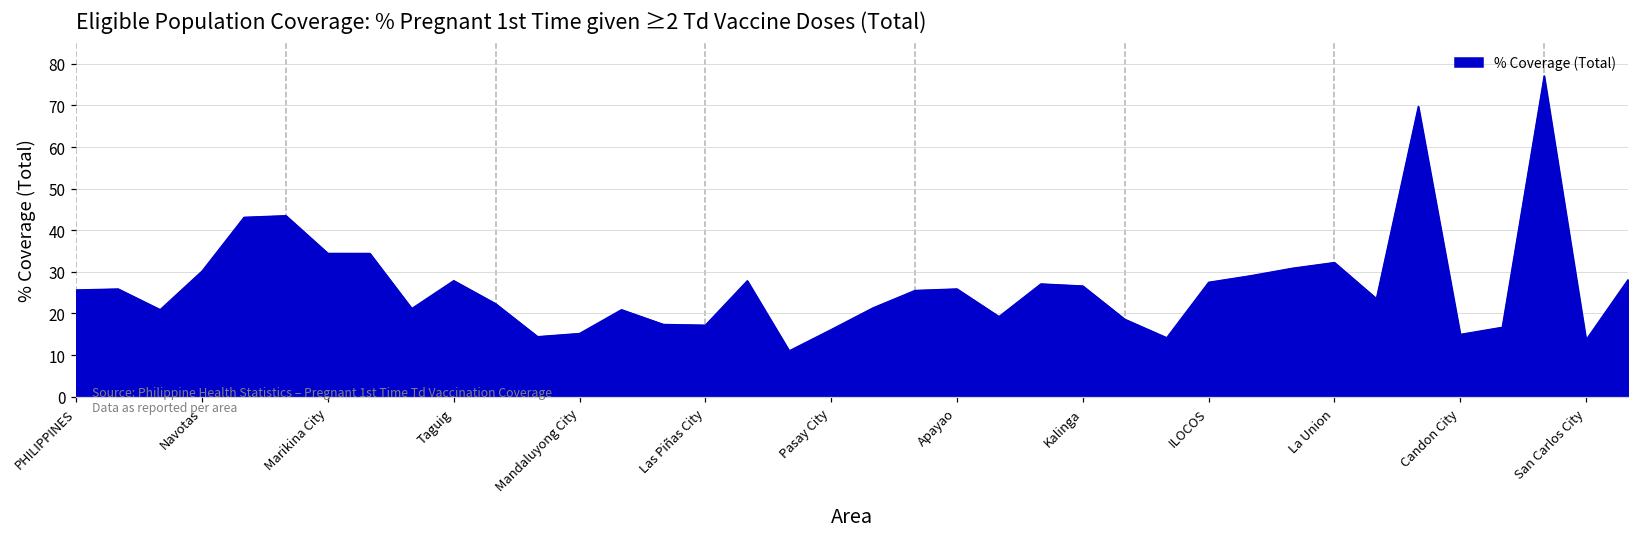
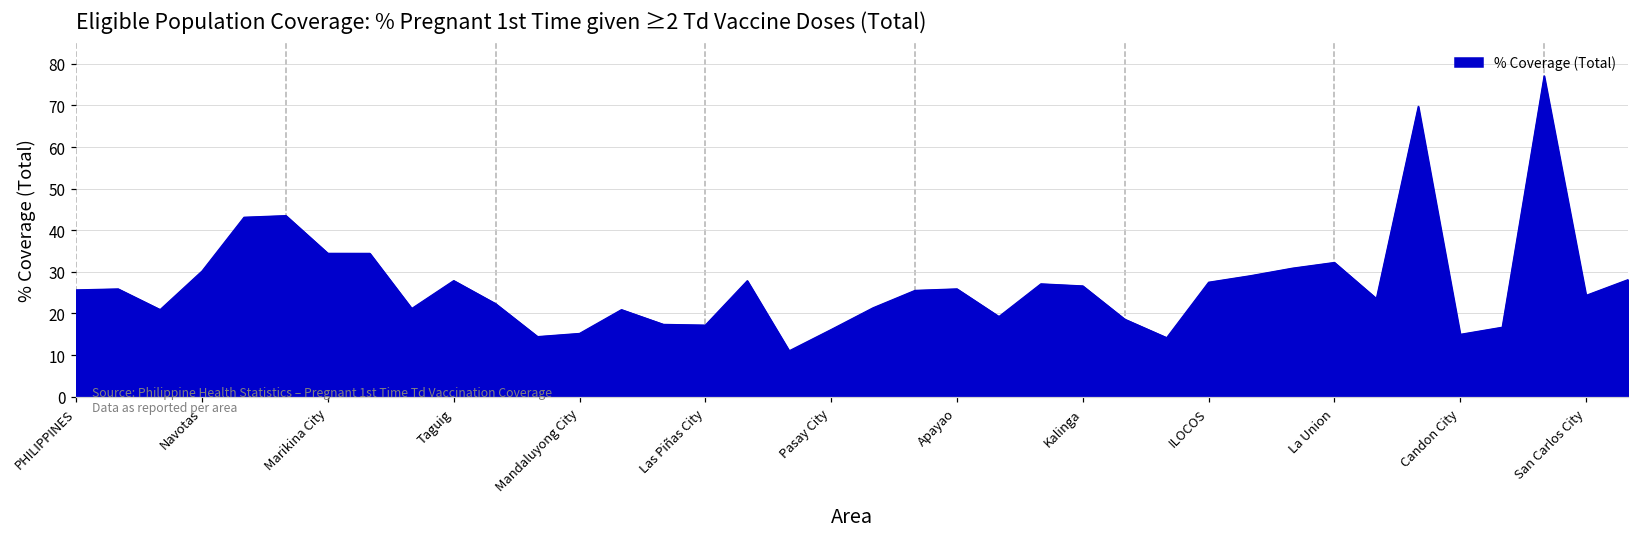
  {
    "PHILIPPINES": 26,
    "Navotas": 30,
    "Marikina City": 34,
    "Taguig": 28,
    "Mandaluyong City": 15,
    "Las Piñas City": 17,
    "Pasay City": 16,
    "Apayao": 26,
    "Kalinga": 27,
    "ILOCOS": 28,
    "La Union": 32,
    "Candon City": 15,
-   "San Carlos City": 14
+   "San Carlos City": 24
  }
